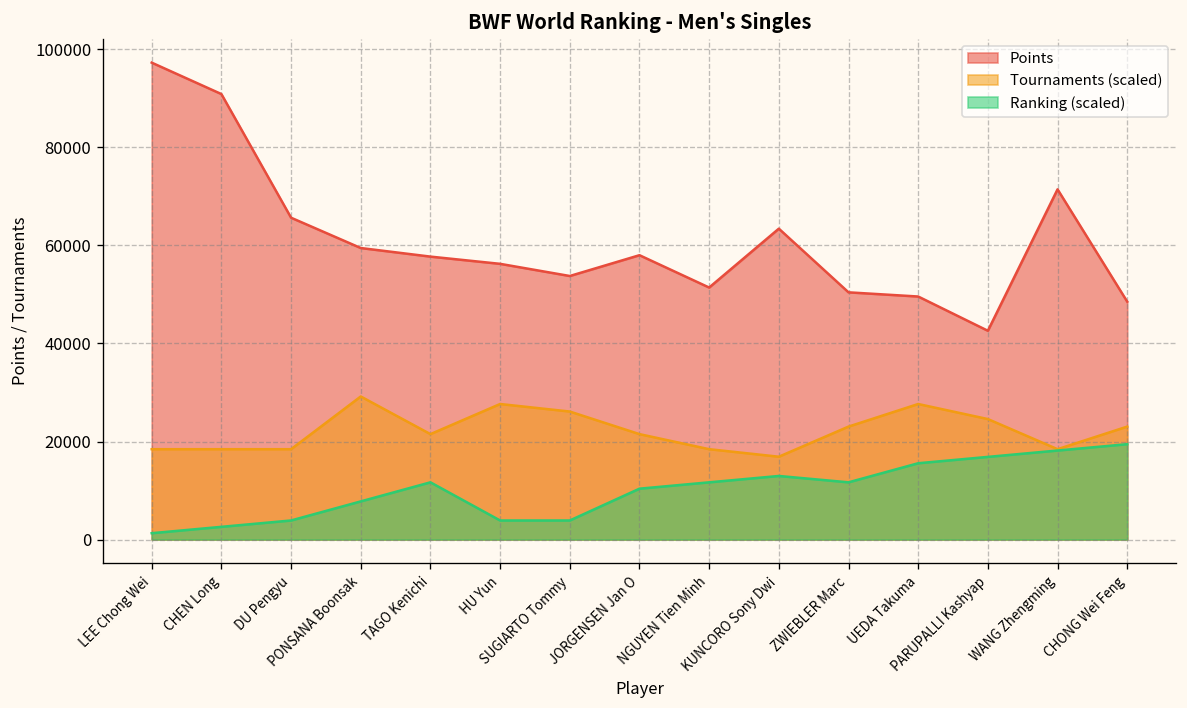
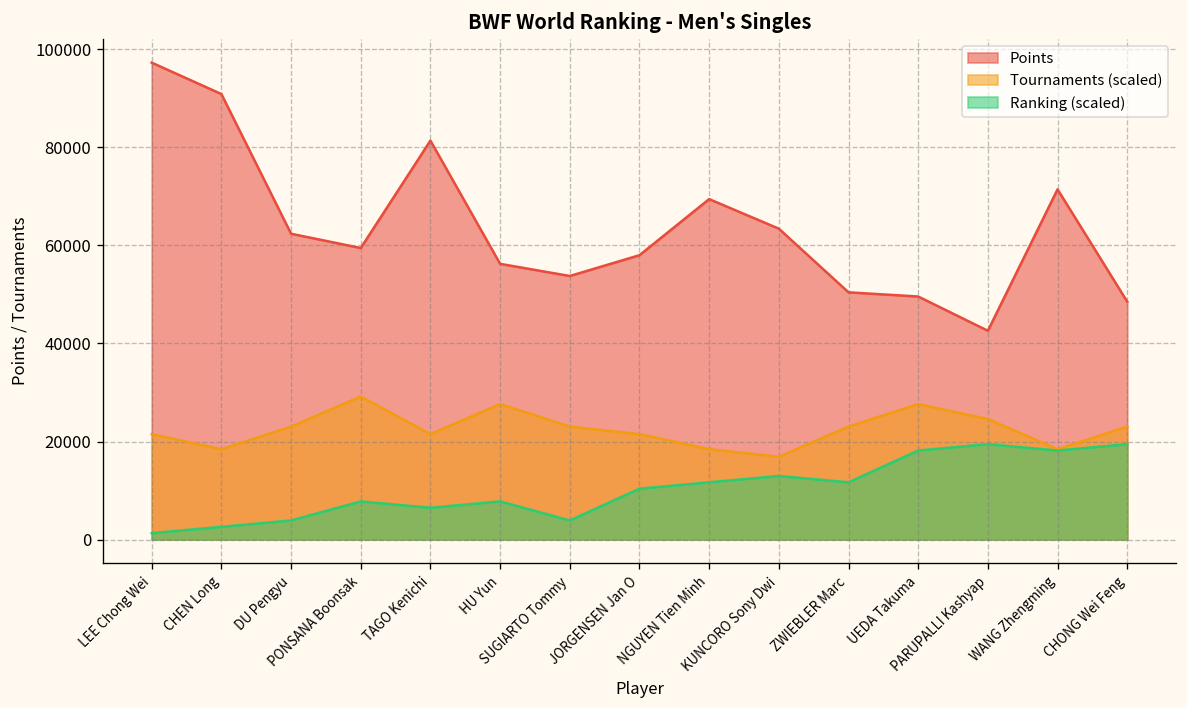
  {
    "Points": {
      "LEE Chong Wei": 97000,
      "CHEN Long": 91000,
-     "DU Pengyu": 66000,
+     "DU Pengyu": 62000,
      "PONSANA Boonsak": 59000,
-     "TAGO Kenichi": 58000,
+     "TAGO Kenichi": 81000,
      "HU Yun": 56000,
      "SUGIARTO Tommy": 54000,
      "JORGENSEN Jan O": 58000,
-     "NGUYEN Tien Minh": 51000,
+     "NGUYEN Tien Minh": 69000,
      "KUNCORO Sony Dwi": 63000,
      "ZWIEBLER Marc": 50000,
      "UEDA Takuma": 50000,
      "PARUPALLI Kashyap": 43000,
      "WANG Zhengming": 71000,
      "CHONG Wei Feng": 49000
    },
    "Tournaments (scaled)": {
-     "LEE Chong Wei": 18000,
+     "LEE Chong Wei": 22000,
      "CHEN Long": 18000,
-     "DU Pengyu": 18000,
+     "DU Pengyu": 23000,
      "PONSANA Boonsak": 29000,
      "TAGO Kenichi": 22000,
      "HU Yun": 28000,
-     "SUGIARTO Tommy": 26000,
+     "SUGIARTO Tommy": 23000,
      "JORGENSEN Jan O": 22000,
      "NGUYEN Tien Minh": 18000,
      "KUNCORO Sony Dwi": 17000,
      "ZWIEBLER Marc": 23000,
      "UEDA Takuma": 28000,
      "PARUPALLI Kashyap": 25000,
      "CHONG Wei Feng": 23000
    },
    "Ranking (scaled)": {
      "LEE Chong Wei": 1000,
      "CHEN Long": 3000,
      "DU Pengyu": 4000,
      "PONSANA Boonsak": 8000,
-     "TAGO Kenichi": 12000,
-     "HU Yun": 4000,
+     "TAGO Kenichi": 6000,
+     "HU Yun": 8000,
      "SUGIARTO Tommy": 4000,
      "JORGENSEN Jan O": 10000,
      "NGUYEN Tien Minh": 12000,
      "KUNCORO Sony Dwi": 13000,
      "ZWIEBLER Marc": 12000,
-     "UEDA Takuma": 16000,
-     "PARUPALLI Kashyap": 17000,
+     "UEDA Takuma": 18000,
+     "PARUPALLI Kashyap": 19000,
      "CHONG Wei Feng": 19000
    }
  }
